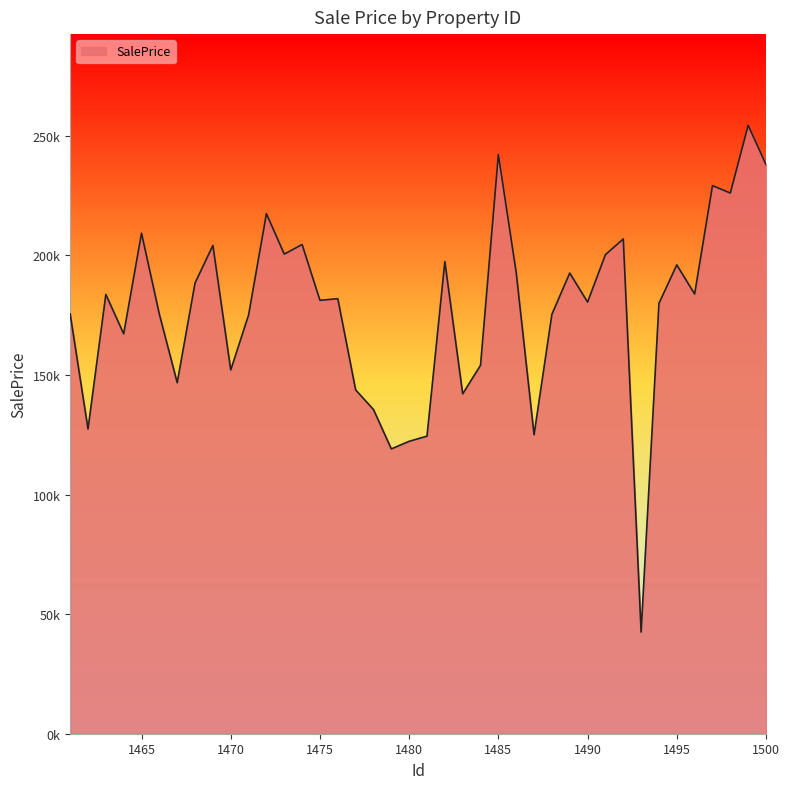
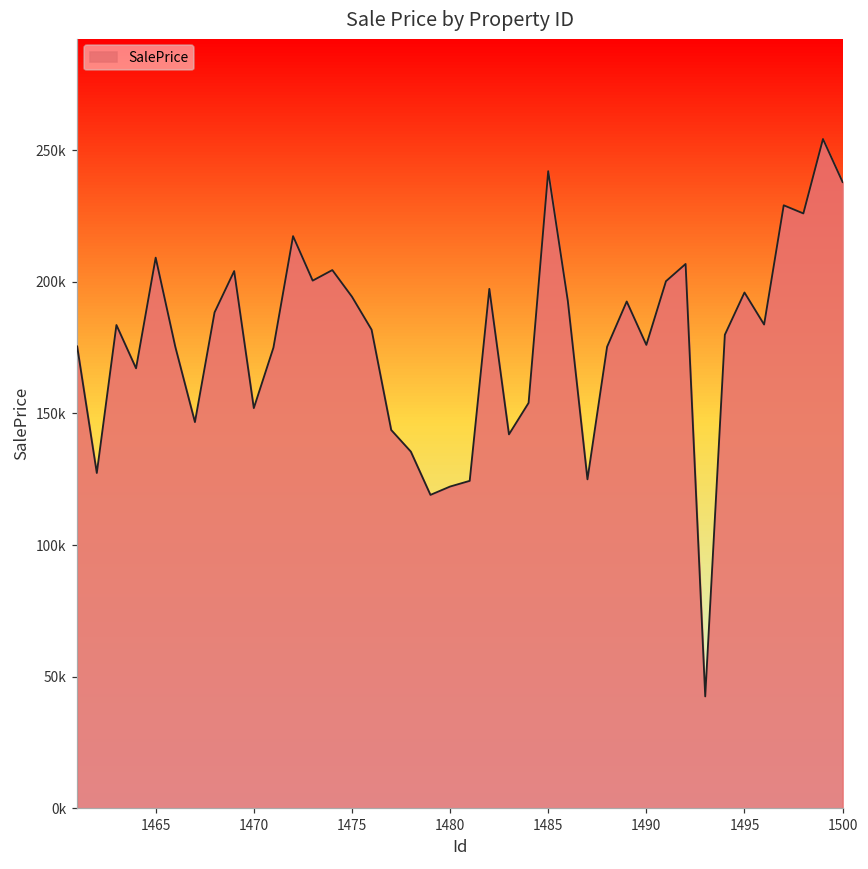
  {
    "1465": 209000,
    "1470": 152000,
-   "1475": 181000,
+   "1475": 194000,
    "1480": 122000,
    "1485": 242000,
-   "1490": 180000,
+   "1490": 176000,
    "1495": 196000,
    "1500": 238000
  }
